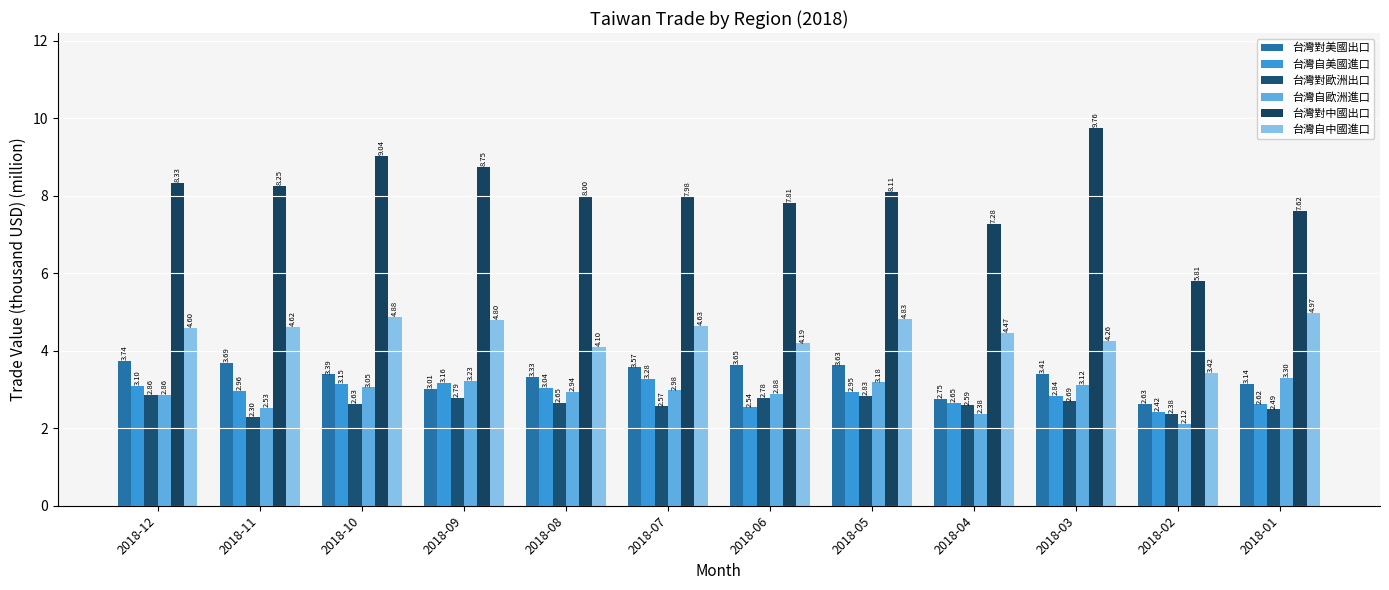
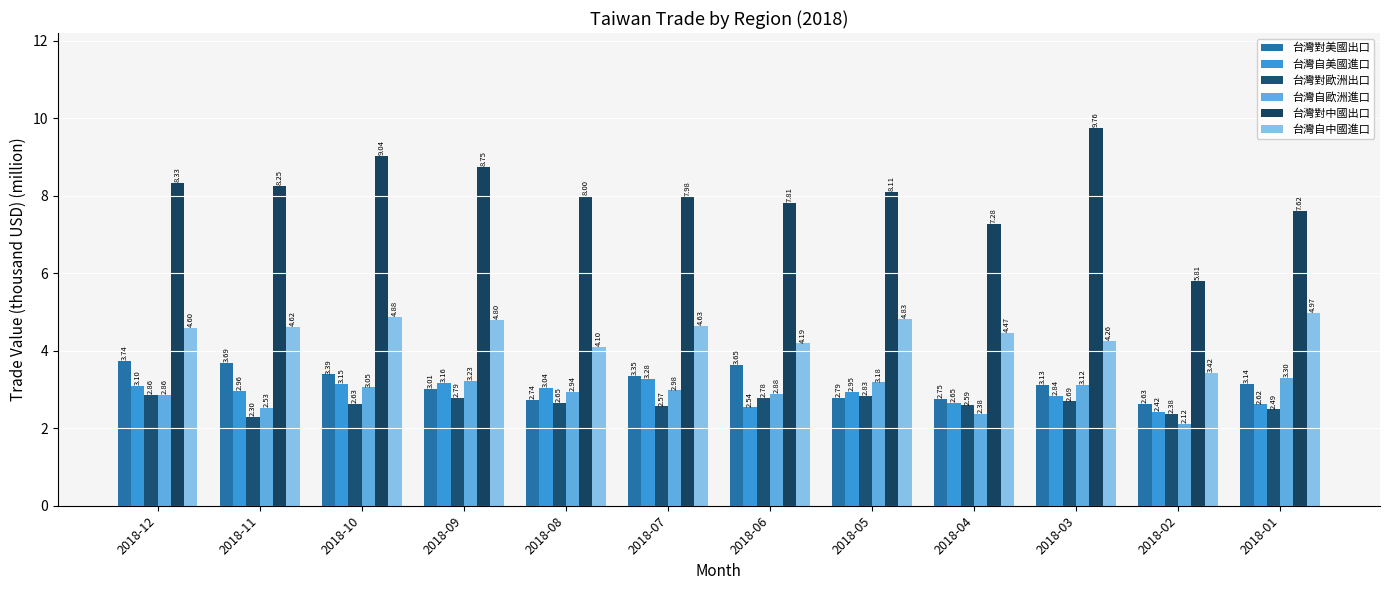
  {
    "台灣對美國出口": {
      "2018-12": 3.74,
      "2018-11": 3.69,
      "2018-10": 3.39,
      "2018-09": 3.01,
-     "2018-08": 3.33,
-     "2018-07": 3.57,
+     "2018-08": 2.74,
+     "2018-07": 3.35,
      "2018-06": 3.65,
-     "2018-05": 3.63,
+     "2018-05": 2.79,
      "2018-04": 2.75,
-     "2018-03": 3.41,
+     "2018-03": 3.13,
      "2018-02": 2.63,
      "2018-01": 3.14
    }
  }
